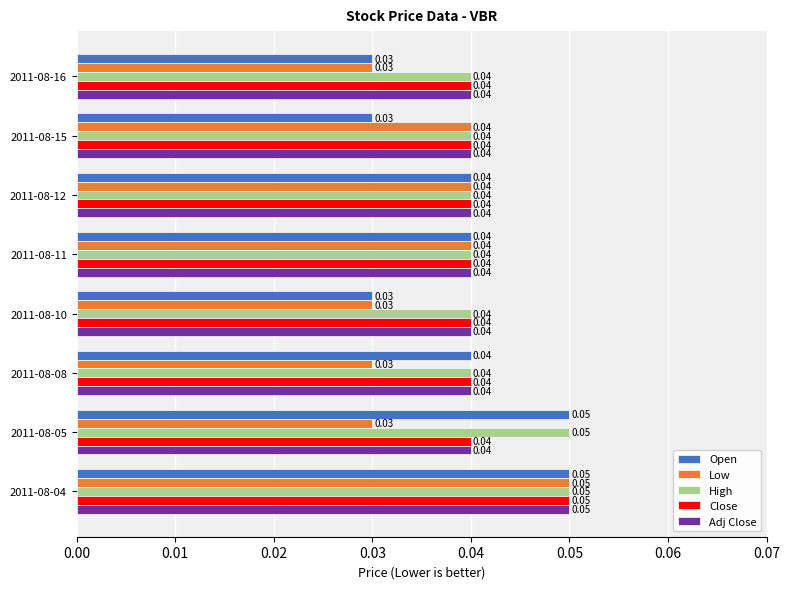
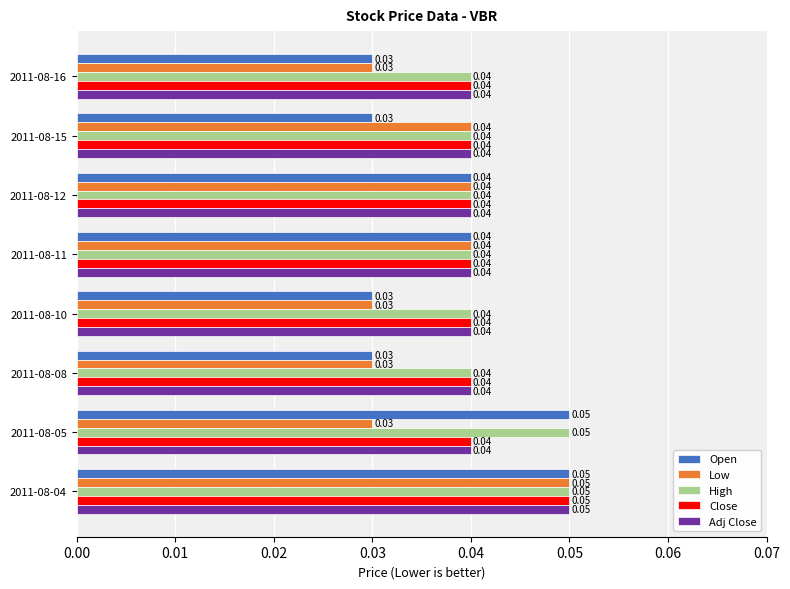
  {
    "Open": {
      "2011-08-16": 0.03,
      "2011-08-15": 0.03,
      "2011-08-12": 0.04,
      "2011-08-11": 0.04,
      "2011-08-10": 0.03,
-     "2011-08-08": 0.04,
+     "2011-08-08": 0.03,
      "2011-08-05": 0.05,
      "2011-08-04": 0.05
    },
    "Low": {
      "2011-08-16": 0.03,
      "2011-08-15": 0.04,
      "2011-08-12": 0.04,
      "2011-08-11": 0.04,
      "2011-08-10": 0.03,
      "2011-08-08": 0.03,
      "2011-08-05": 0.03,
      "2011-08-04": 0.05
    },
    "High": {
      "2011-08-16": 0.04,
      "2011-08-15": 0.04,
      "2011-08-12": 0.04,
      "2011-08-11": 0.04,
      "2011-08-10": 0.04,
      "2011-08-08": 0.04,
      "2011-08-05": 0.05,
      "2011-08-04": 0.05
    },
    "Close": {
      "2011-08-16": 0.04,
      "2011-08-15": 0.04,
      "2011-08-12": 0.04,
      "2011-08-11": 0.04,
      "2011-08-10": 0.04,
      "2011-08-08": 0.04,
      "2011-08-05": 0.04,
      "2011-08-04": 0.05
    },
    "Adj Close": {
      "2011-08-16": 0.04,
      "2011-08-15": 0.04,
      "2011-08-12": 0.04,
      "2011-08-11": 0.04,
      "2011-08-10": 0.04,
      "2011-08-08": 0.04,
      "2011-08-05": 0.04,
      "2011-08-04": 0.05
    }
  }
